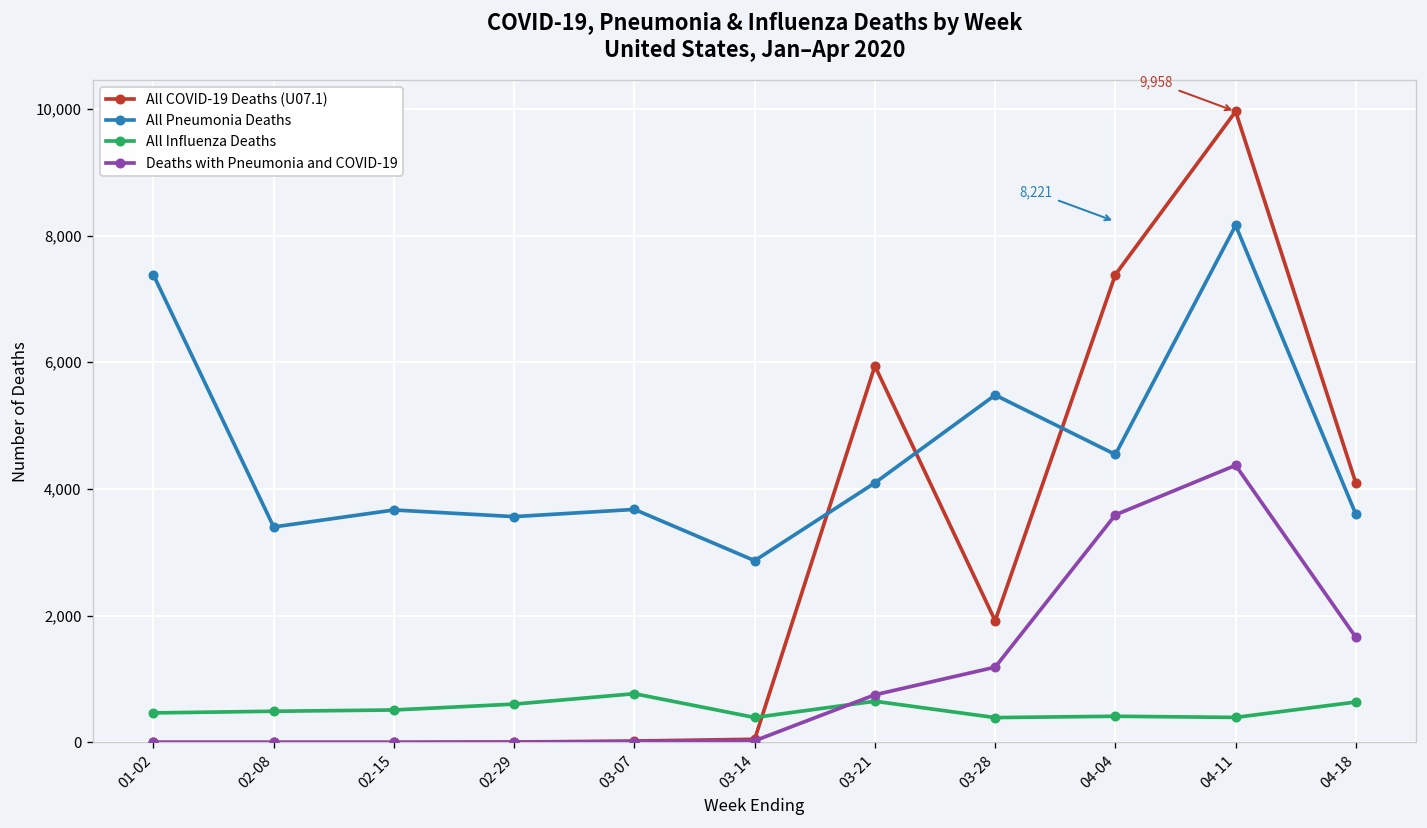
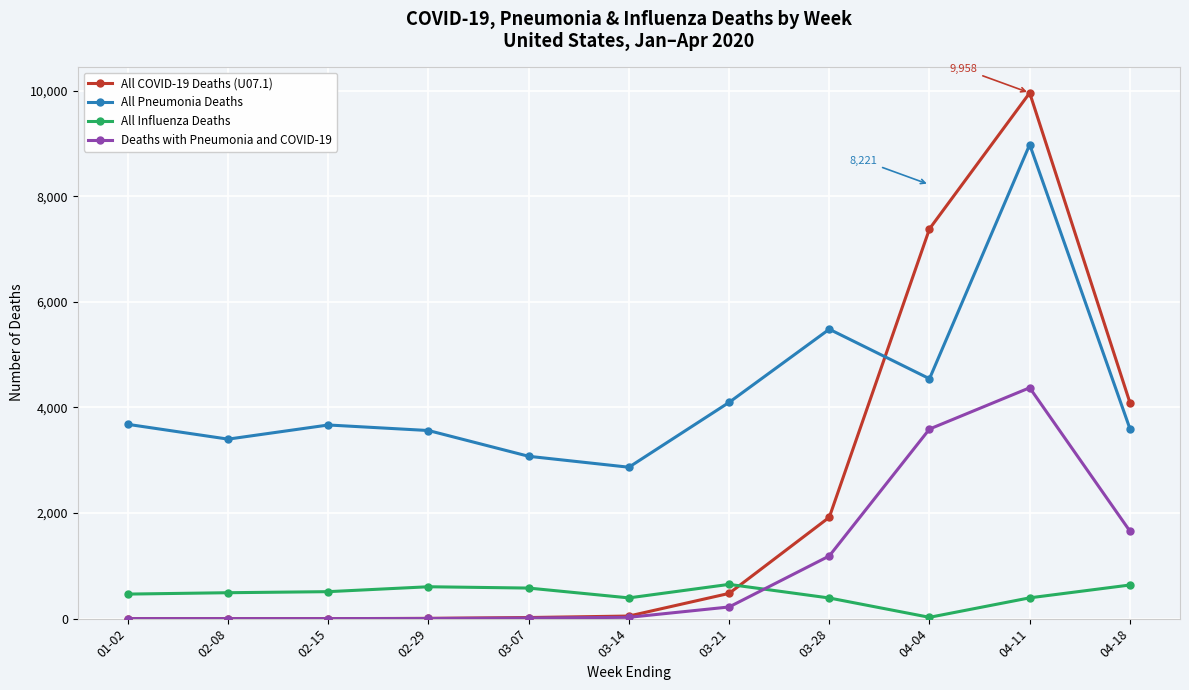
  {
    "All COVID-19 Deaths (U07.1)": {
-     "03-21": "5,900",
+     "03-21": "500",
      "03-28": "1,900",
      "04-04": "7,400",
      "04-18": "4,100"
    },
    "All Pneumonia Deaths": {
-     "01-02": "7,400",
+     "01-02": "3,700",
      "02-08": "3,400",
      "02-15": "3,700",
      "02-29": "3,600",
-     "03-07": "3,700",
+     "03-07": "3,100",
      "03-14": "2,900",
      "03-21": "4,100",
      "03-28": "5,500",
      "04-04": "4,500",
-     "04-11": "8,200",
+     "04-11": "9,000",
      "04-18": "3,600"
    },
    "All Influenza Deaths": {
      "01-02": "500",
      "02-08": "500",
      "02-15": "500",
      "02-29": "600",
-     "03-07": "800",
+     "03-07": "600",
      "03-14": "400",
      "03-21": "600",
      "03-28": "400",
-     "04-04": "400",
+     "04-04": "0",
      "04-11": "400",
      "04-18": "600"
    },
    "Deaths with Pneumonia and COVID-19": {
-     "03-21": "800",
+     "03-21": "200",
      "03-28": "1,200",
      "04-04": "3,600",
      "04-11": "4,400",
      "04-18": "1,700"
    }
  }
